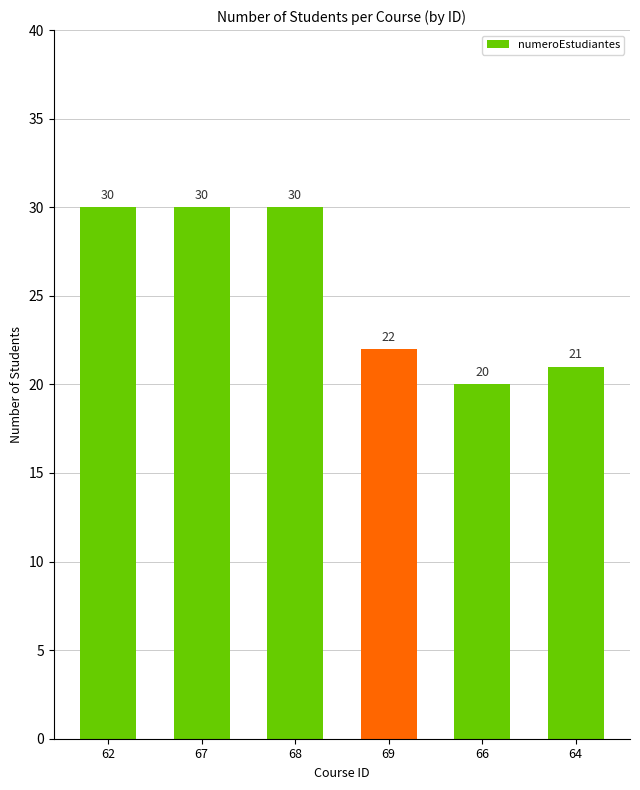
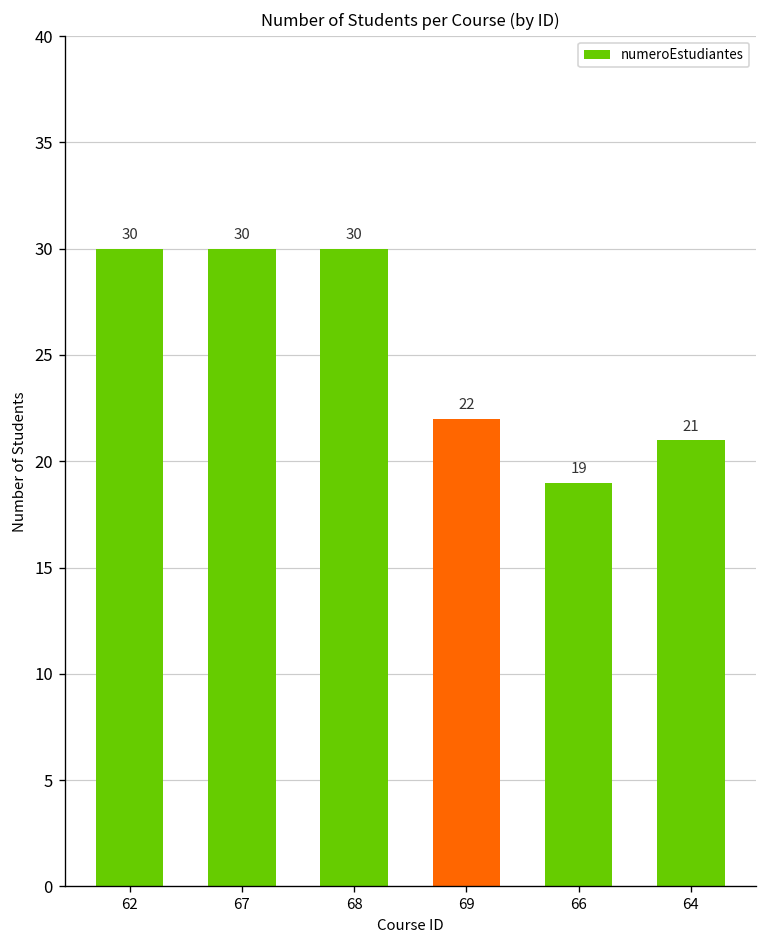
  {
    "62": 30,
    "67": 30,
    "68": 30,
    "69": 22,
-   "66": 20,
+   "66": 19,
    "64": 21
  }
